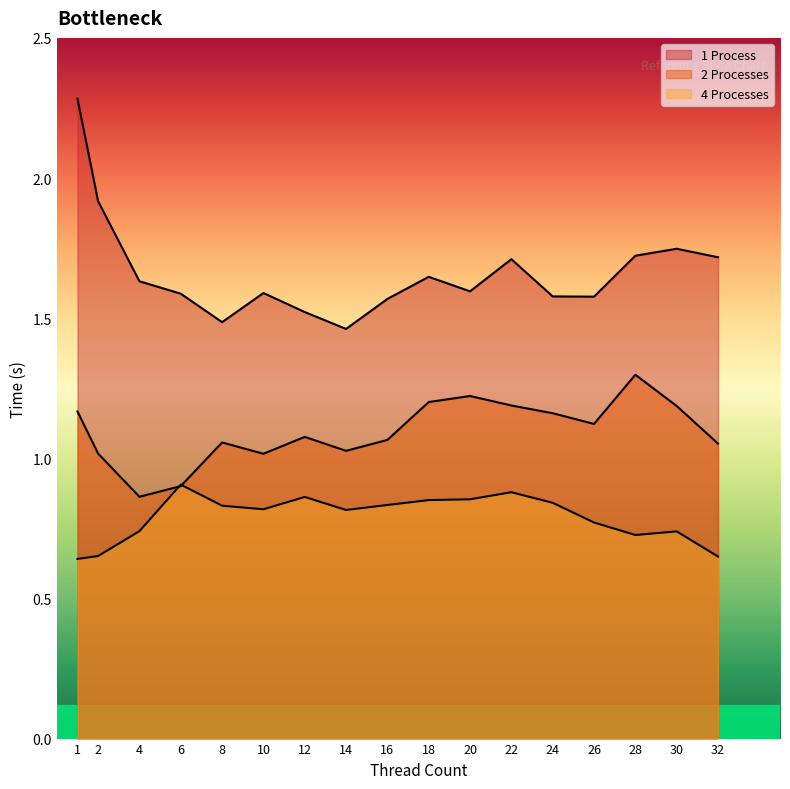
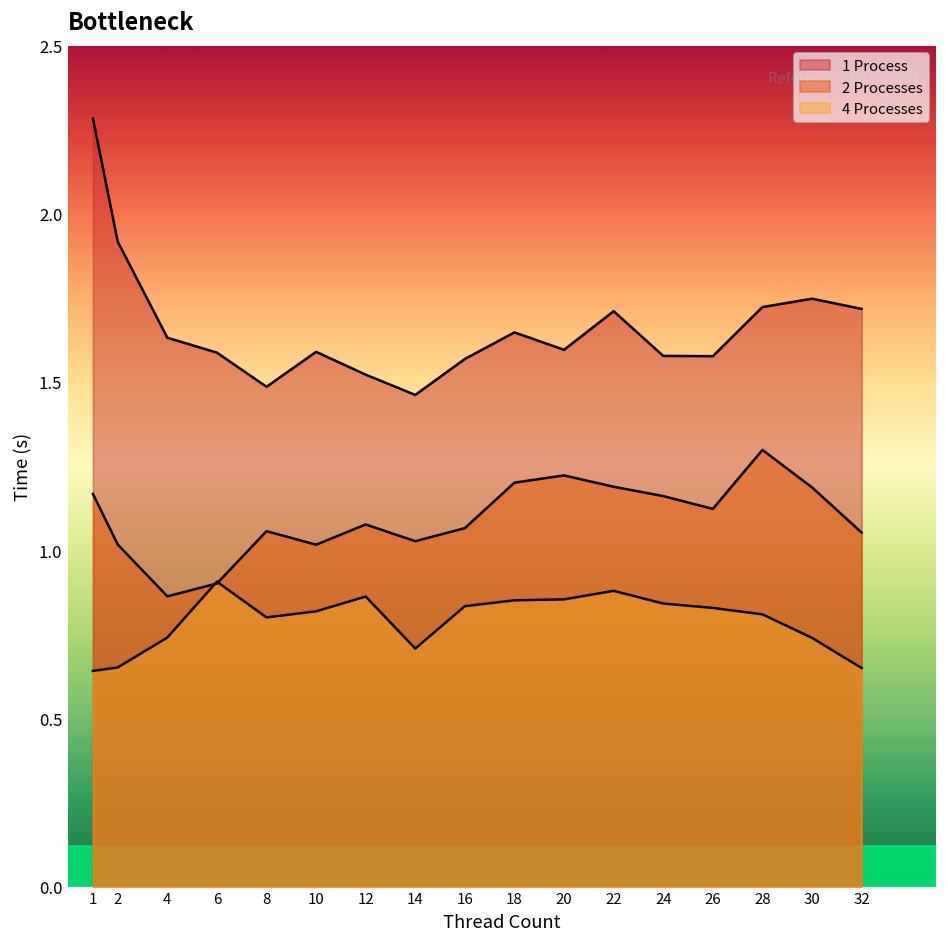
  {
    "4 Processes": {
      "1": 0.64,
      "2": 0.65,
      "4": 0.74,
-     "8": 0.83,
+     "8": 0.80,
      "10": 0.82,
      "12": 0.86,
-     "14": 0.82,
+     "14": 0.71,
      "16": 0.83,
      "18": 0.85,
      "20": 0.85,
      "22": 0.88,
      "24": 0.84,
-     "26": 0.77,
-     "28": 0.73,
+     "26": 0.83,
+     "28": 0.81,
      "30": 0.74,
      "32": 0.65
    }
  }
